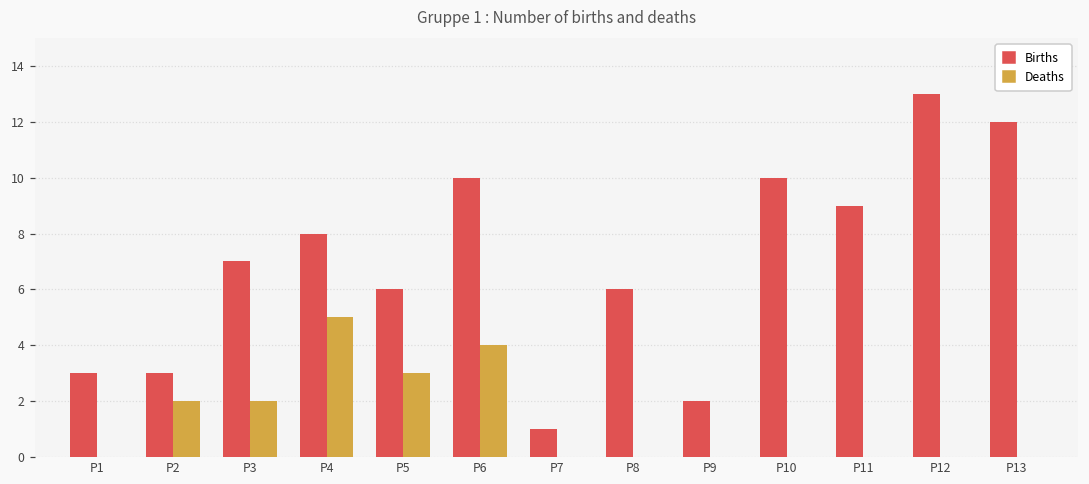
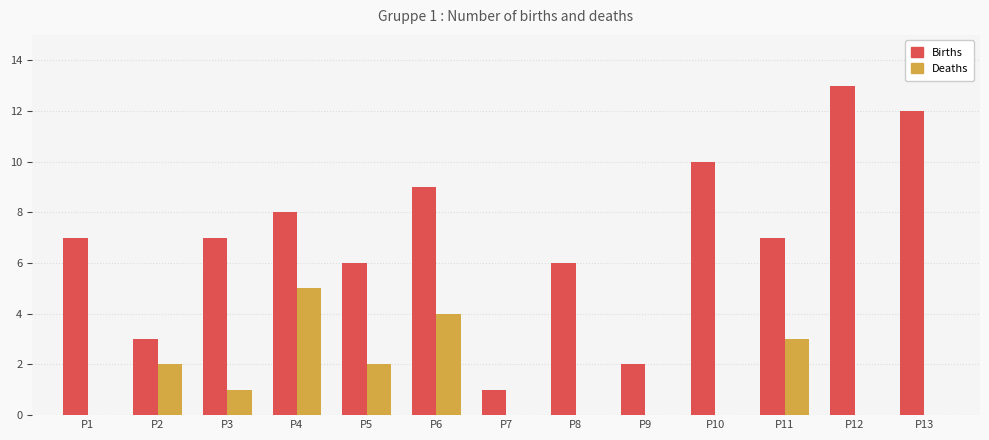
  {
    "Births": {
-     "P1": 3,
+     "P1": 7,
      "P2": 3,
      "P3": 7,
      "P4": 8,
      "P5": 6,
-     "P6": 10,
+     "P6": 9,
      "P7": 1,
      "P8": 6,
      "P9": 2,
      "P10": 10,
-     "P11": 9,
+     "P11": 7,
      "P12": 13,
      "P13": 12
    },
    "Deaths": {
      "P1": 0,
      "P2": 2,
-     "P3": 2,
+     "P3": 1,
      "P4": 5,
-     "P5": 3,
+     "P5": 2,
      "P6": 4,
      "P7": 0,
      "P8": 0,
      "P9": 0,
      "P10": 0,
-     "P11": 0,
+     "P11": 3,
      "P12": 0,
      "P13": 0
    }
  }
